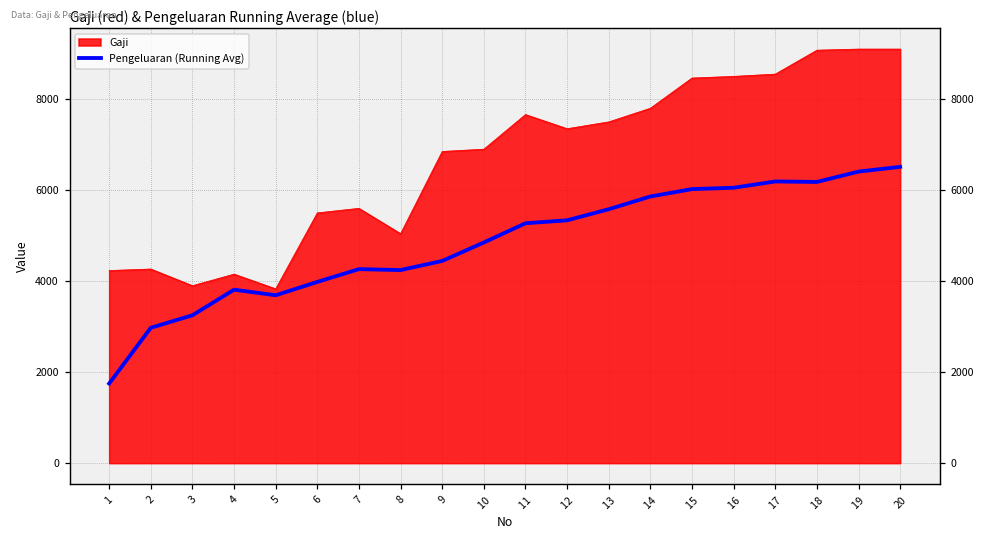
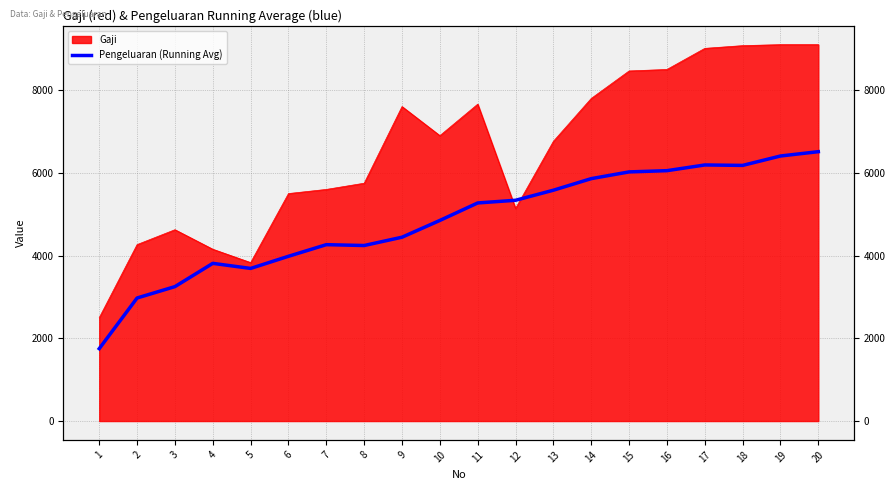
  {
    "Gaji": {
-     "1": 4200,
+     "1": 2500,
      "2": 4300,
-     "3": 3900,
+     "3": 4600,
      "4": 4200,
      "5": 3800,
      "6": 5500,
      "7": 5600,
-     "8": 5000,
-     "9": 6900,
+     "8": 5800,
+     "9": 7600,
      "10": 6900,
      "11": 7700,
-     "12": 7400,
-     "13": 7500,
+     "12": 5100,
+     "13": 6800,
      "14": 7800,
      "15": 8500,
      "16": 8500,
-     "17": 8600,
+     "17": 9000,
      "18": 9100,
      "19": 9100,
      "20": 9100
    },
    "Pengeluaran (Running Avg)": {
      "1": 1800,
      "2": 3000,
      "3": 3300,
      "4": 3800,
      "5": 3700,
      "6": 4000,
      "7": 4300,
      "8": 4200,
      "9": 4400,
      "10": 4900,
      "11": 5300,
      "12": 5300,
      "13": 5600,
      "14": 5900,
      "15": 6000,
      "16": 6100,
      "17": 6200,
      "18": 6200,
      "19": 6400,
      "20": 6500
    }
  }
